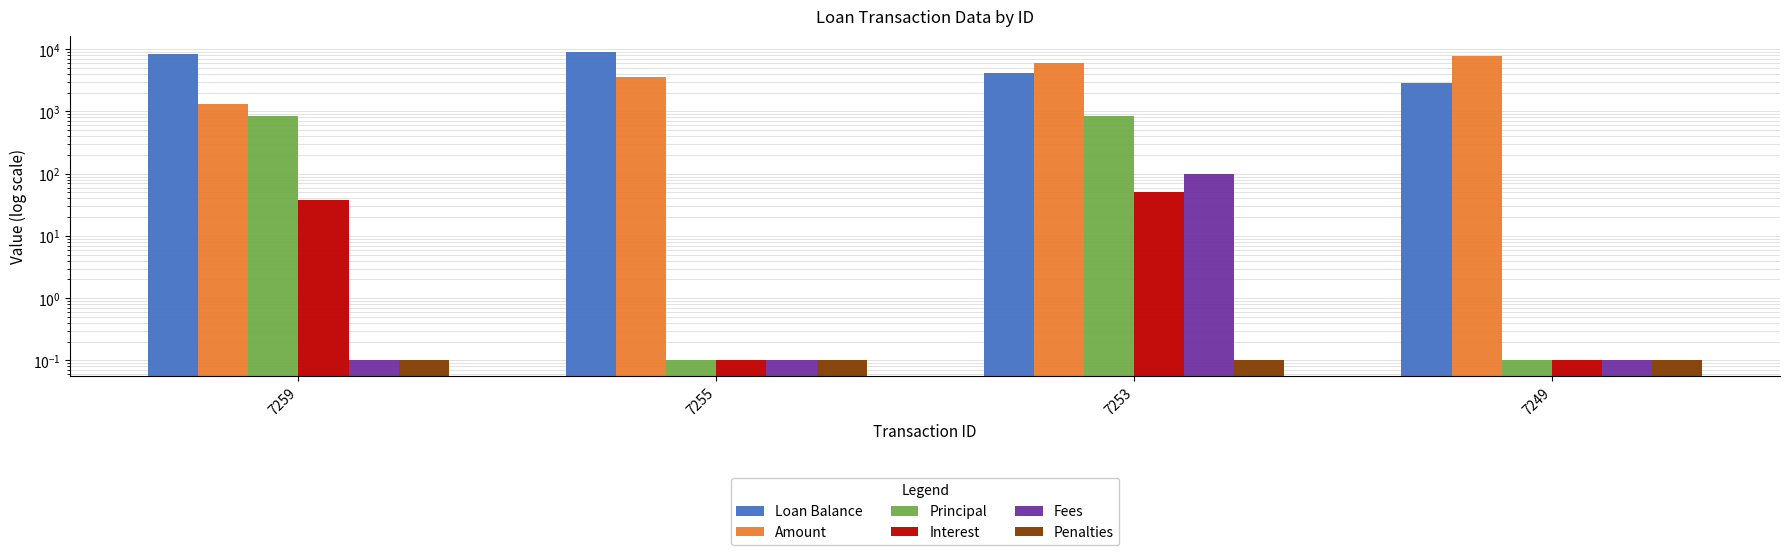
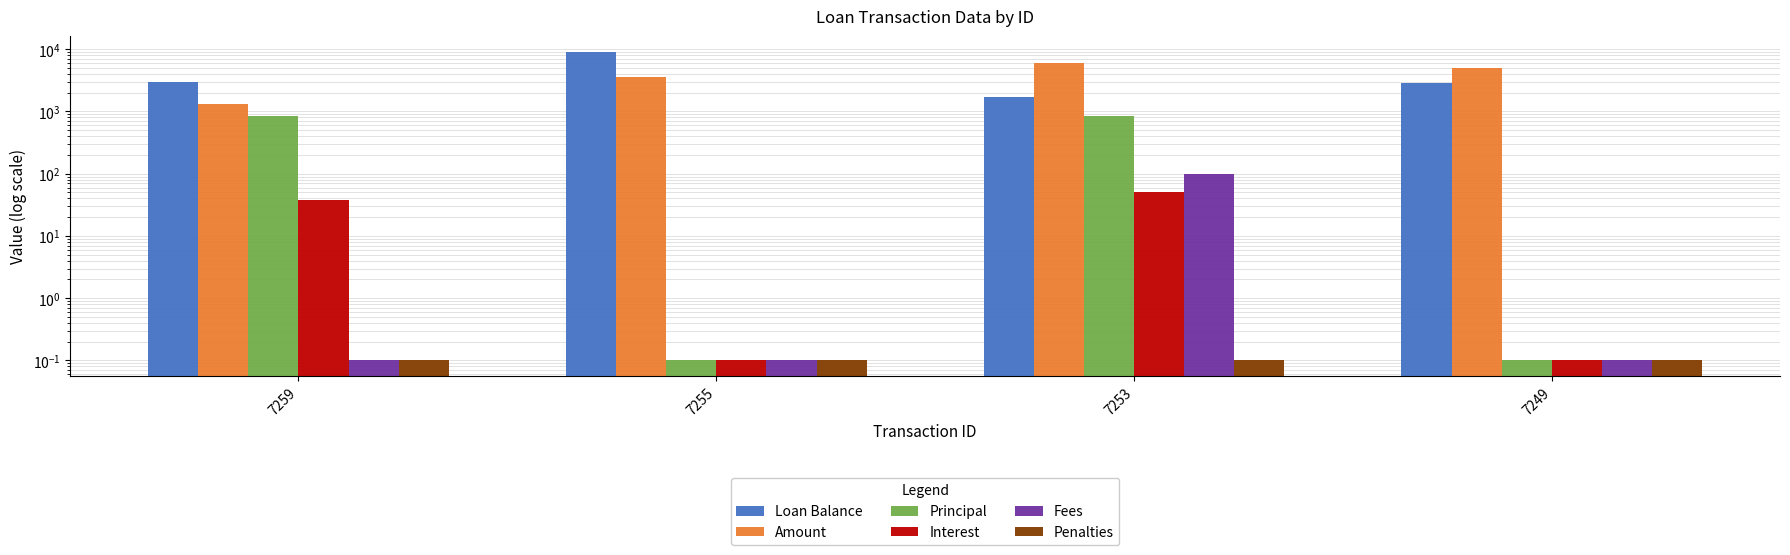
  {
    "Loan Balance": {
-     "7259": 8000,
+     "7259": 3000,
      "7255": 9000,
-     "7253": 4000,
+     "7253": 1700,
      "7249": 3000
    },
    "Amount": {
      "7259": 1300,
      "7255": 4000,
      "7253": 6000,
-     "7249": 8000
+     "7249": 5000
    },
    "Principal": {
      "7259": 800,
      "7255": 0.10,
      "7253": 800,
      "7249": 0.10
    },
    "Interest": {
      "7259": 40,
      "7255": 0.10,
      "7253": 50,
      "7249": 0.10
    },
    "Fees": {
      "7259": 0.10,
      "7255": 0.10,
      "7253": 100,
      "7249": 0.10
    },
    "Penalties": {
      "7259": 0.10,
      "7255": 0.10,
      "7253": 0.10,
      "7249": 0.10
    }
  }
